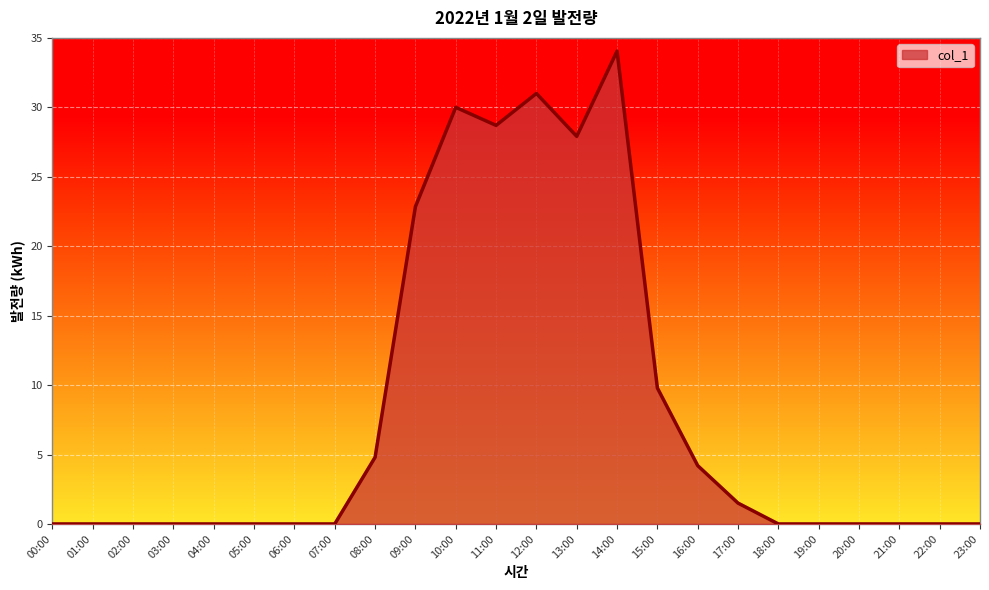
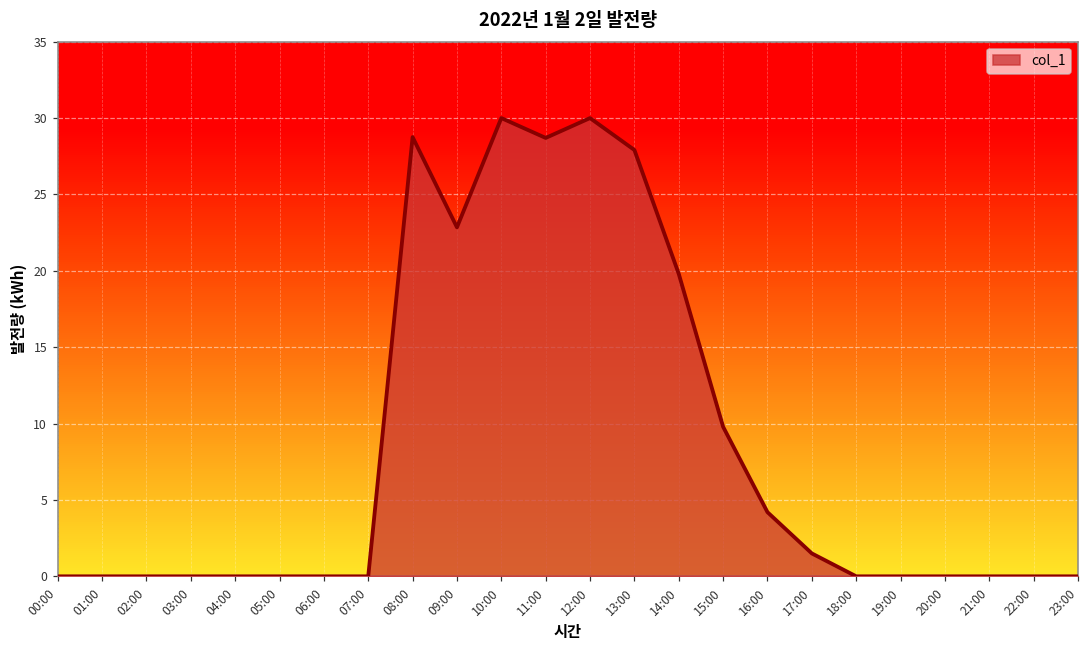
  {
    "col_1": {
      "01:00": 0.0,
      "02:00": 0.0,
      "03:00": 0.0,
      "04:00": 0.0,
      "05:00": 0.0,
      "06:00": 0.0,
      "07:00": 0.0,
-     "08:00": 4.8,
+     "08:00": 28.8,
      "09:00": 22.8,
      "10:00": 30.0,
      "11:00": 28.7,
-     "12:00": 31,
+     "12:00": 30,
      "13:00": 27.9,
-     "14:00": 34.0,
+     "14:00": 19.8,
      "15:00": 9.8,
      "16:00": 4.2,
      "17:00": 1.5,
      "18:00": 0.0,
      "19:00": 0.0,
      "20:00": 0.0,
      "21:00": 0.0,
      "22:00": 0.0
    }
  }
